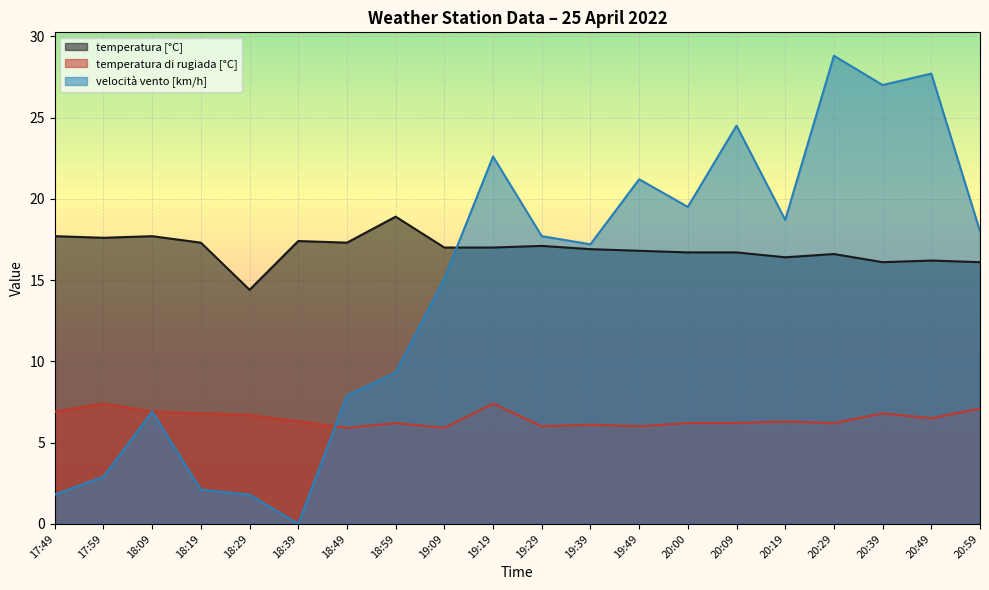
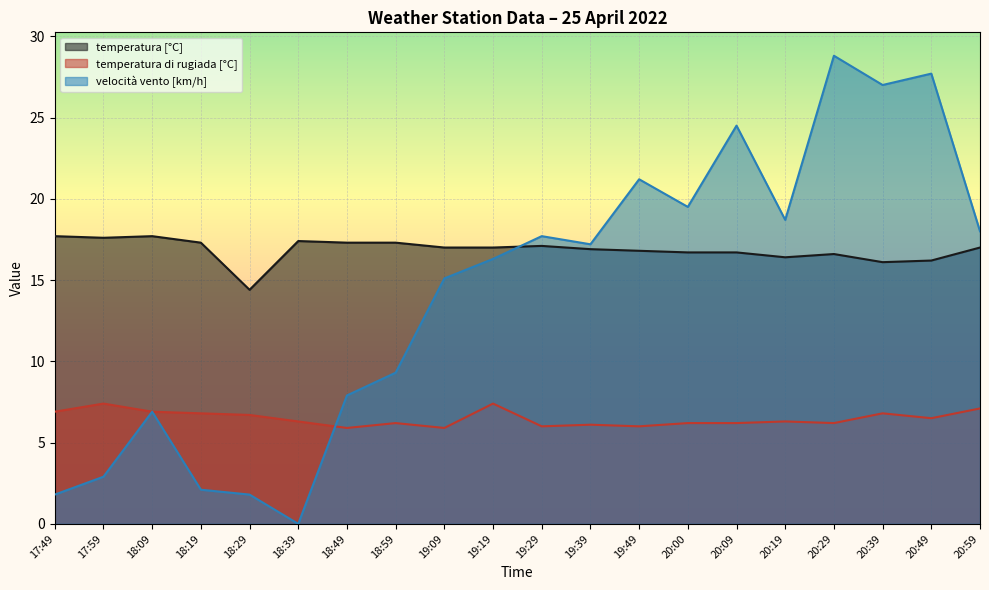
  {
    "temperatura [°C]": {
      "17:49": 17.7,
      "17:59": 17.6,
      "18:09": 17.7,
      "18:19": 17.3,
      "18:29": 14.4,
      "18:39": 17.4,
      "18:49": 17.3,
-     "18:59": 18.9,
+     "18:59": 17.3,
      "19:09": 17.0,
      "19:19": 17.0,
      "19:29": 17.1,
      "19:39": 16.9,
      "19:49": 16.8,
      "20:00": 16.7,
      "20:09": 16.7,
      "20:19": 16.4,
      "20:29": 16.6,
      "20:39": 16.1,
      "20:49": 16.2,
-     "20:59": 16.1
+     "20:59": 17.0
    },
    "temperatura di rugiada [°C]": {
      "17:49": 6.9,
      "17:59": 7.4,
      "18:19": 6.8,
      "18:29": 6.7,
      "18:39": 6.3,
      "18:49": 5.9,
      "18:59": 6.2,
      "19:09": 5.9,
      "19:19": 7.4,
      "19:29": 6.0,
      "19:39": 6.1,
      "19:49": 6.0,
      "20:00": 6.2,
      "20:09": 6.2,
      "20:19": 6.3,
      "20:29": 6.2,
      "20:39": 6.8,
      "20:49": 6.5,
      "20:59": 7.1
    },
    "velocità vento [km/h]": {
      "17:49": 1.8,
      "17:59": 2.9,
      "18:19": 2.1,
      "18:29": 1.8,
      "18:39": 0.0,
      "18:49": 7.9,
      "18:59": 9.3,
      "19:09": 15.1,
-     "19:19": 22.6,
+     "19:19": 16.3,
      "19:29": 17.7,
      "19:39": 17.2,
      "19:49": 21.2,
      "20:00": 19.5,
      "20:09": 24.5,
      "20:19": 18.7,
      "20:29": 28.8,
      "20:39": 27.0,
      "20:49": 27.7,
      "20:59": 18.0
    }
  }
